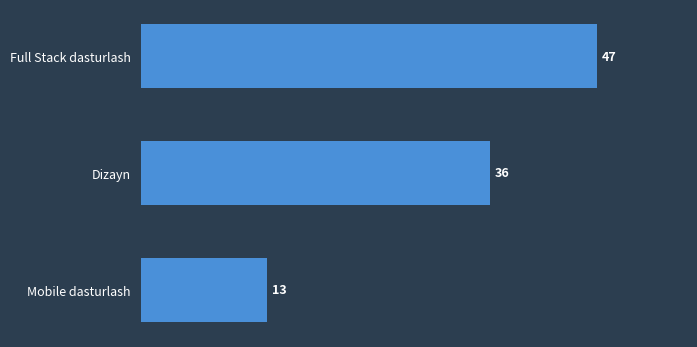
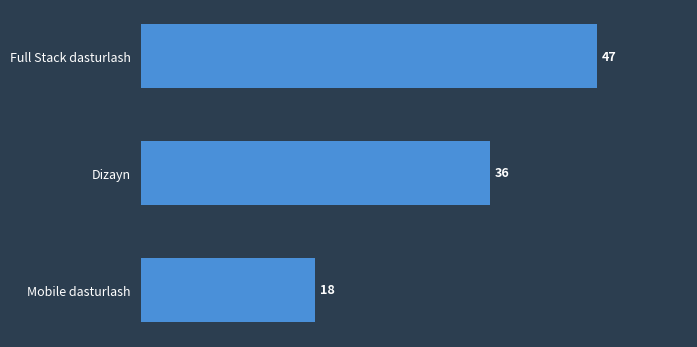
  {
    "Full Stack dasturlash": 47,
    "Dizayn": 36,
-   "Mobile dasturlash": 13
+   "Mobile dasturlash": 18
  }
